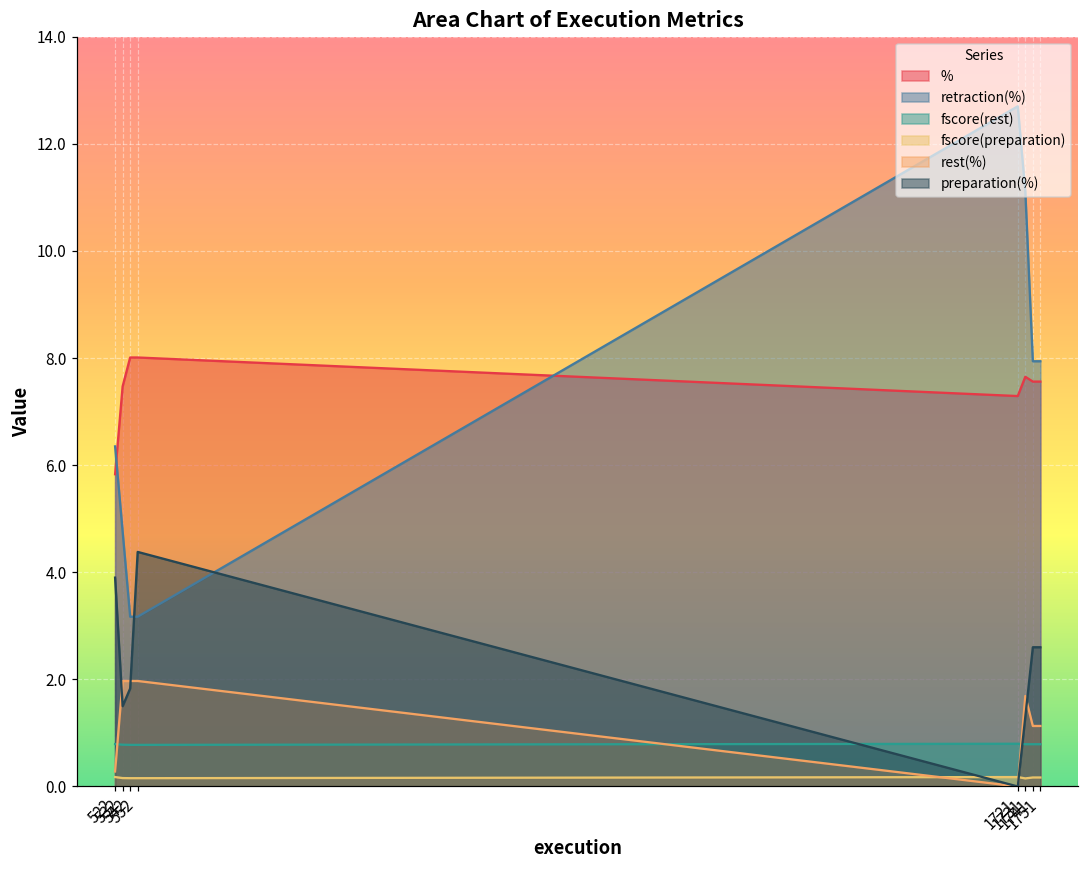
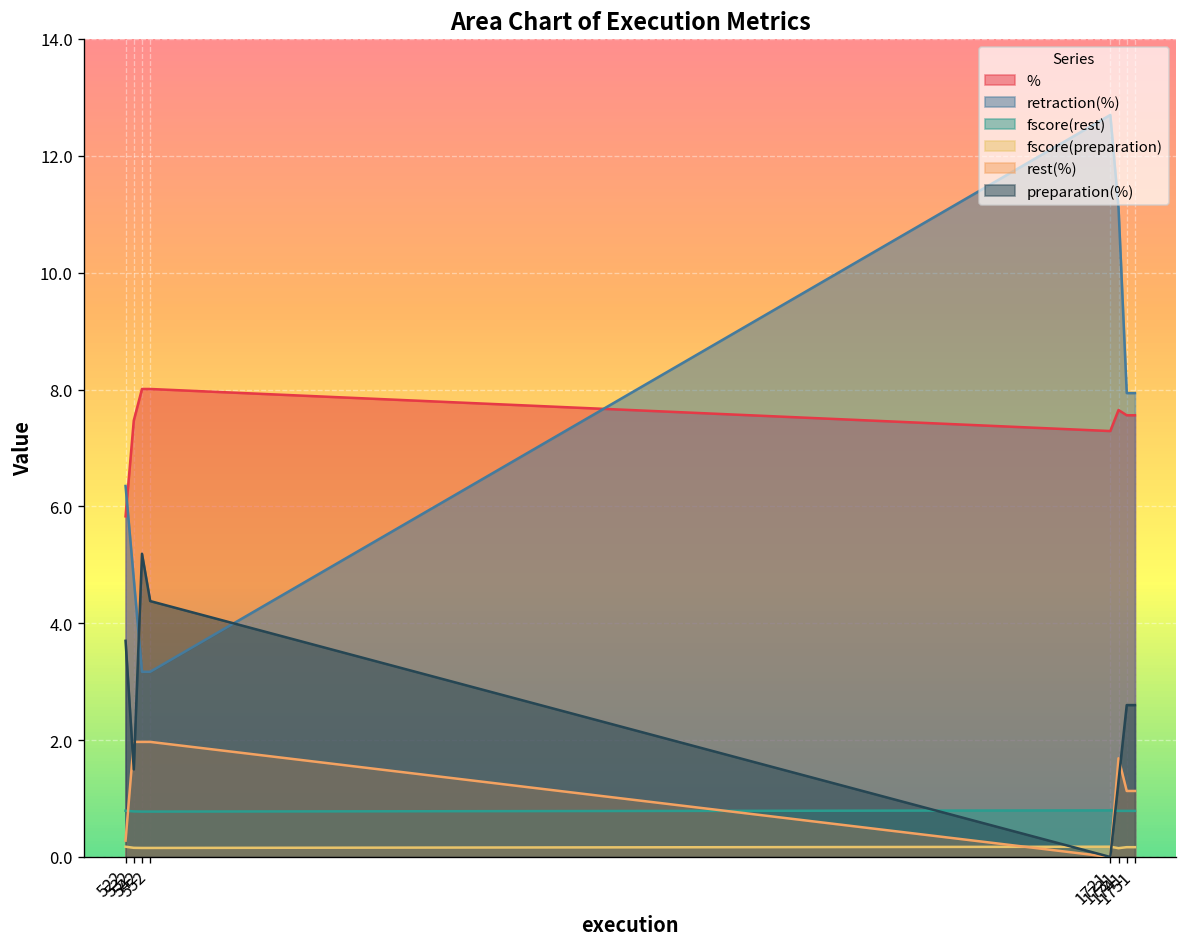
  {
    "%": {
      "522": 5.8,
      "532": 7.5,
      "542": 8.0,
      "552": 8.0,
      "1721": 7.3,
      "1731": 7.7,
      "1741": 7.6,
      "1751": 7.6
    },
    "preparation(%)": {
-     "522": 3.9,
+     "522": 3.7,
      "532": 1.5,
-     "542": 1.8,
+     "542": 5.2,
      "552": 4.4,
      "1731": 1.3,
      "1741": 2.6,
      "1751": 2.6
    }
  }
